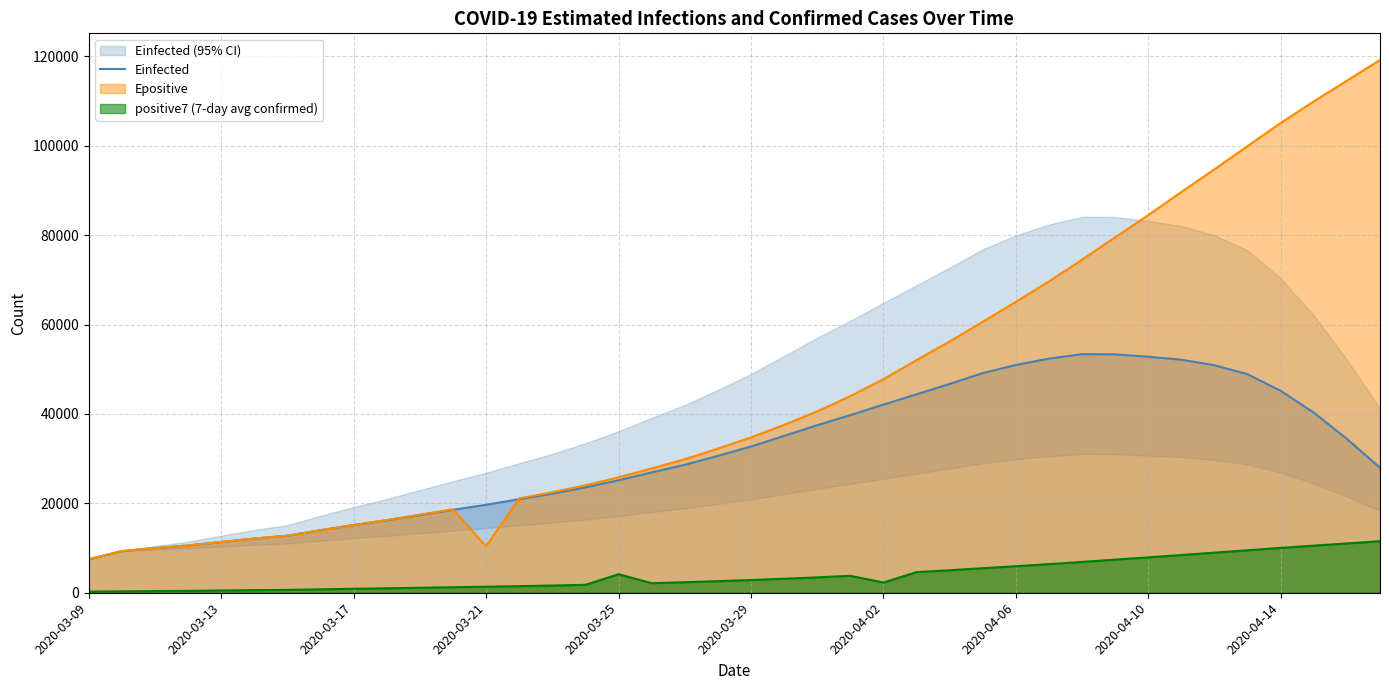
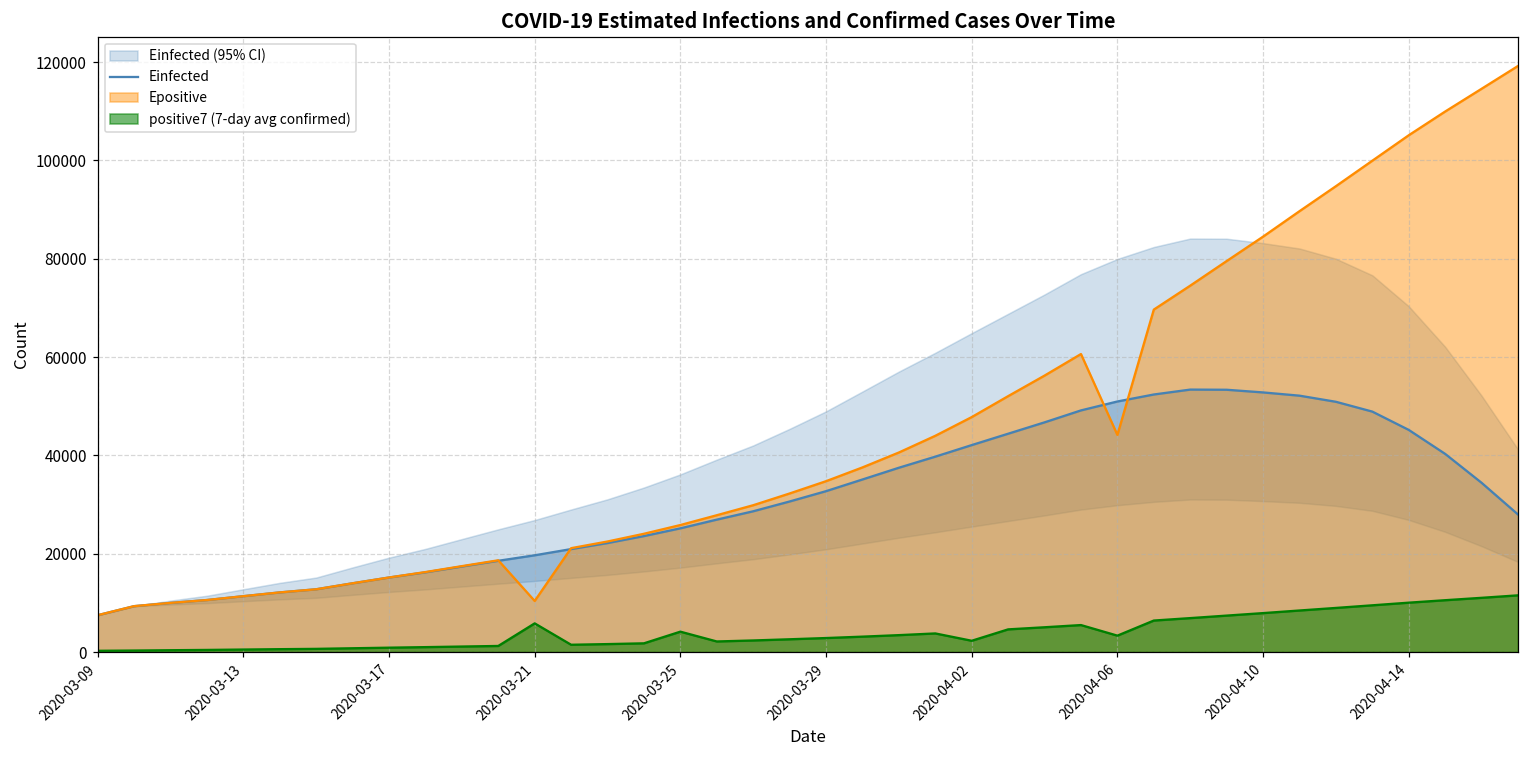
  {
    "positive7 (7-day avg confirmed)": {
      "2020-03-09": 0,
      "2020-03-13": 1000,
      "2020-03-17": 1000,
-     "2020-03-21": 1000,
+     "2020-03-21": 6000,
      "2020-03-25": 4000,
      "2020-03-29": 3000,
      "2020-04-02": 2000,
-     "2020-04-06": 6000,
+     "2020-04-06": 3000,
      "2020-04-10": 8000,
      "2020-04-14": 10000
    },
    "Epositive": {
      "2020-03-21": 10000,
      "2020-03-25": 26000,
      "2020-03-29": 35000,
      "2020-04-02": 48000,
-     "2020-04-06": 65000,
+     "2020-04-06": 44000,
      "2020-04-10": 84000,
      "2020-04-14": 105000
    }
  }
